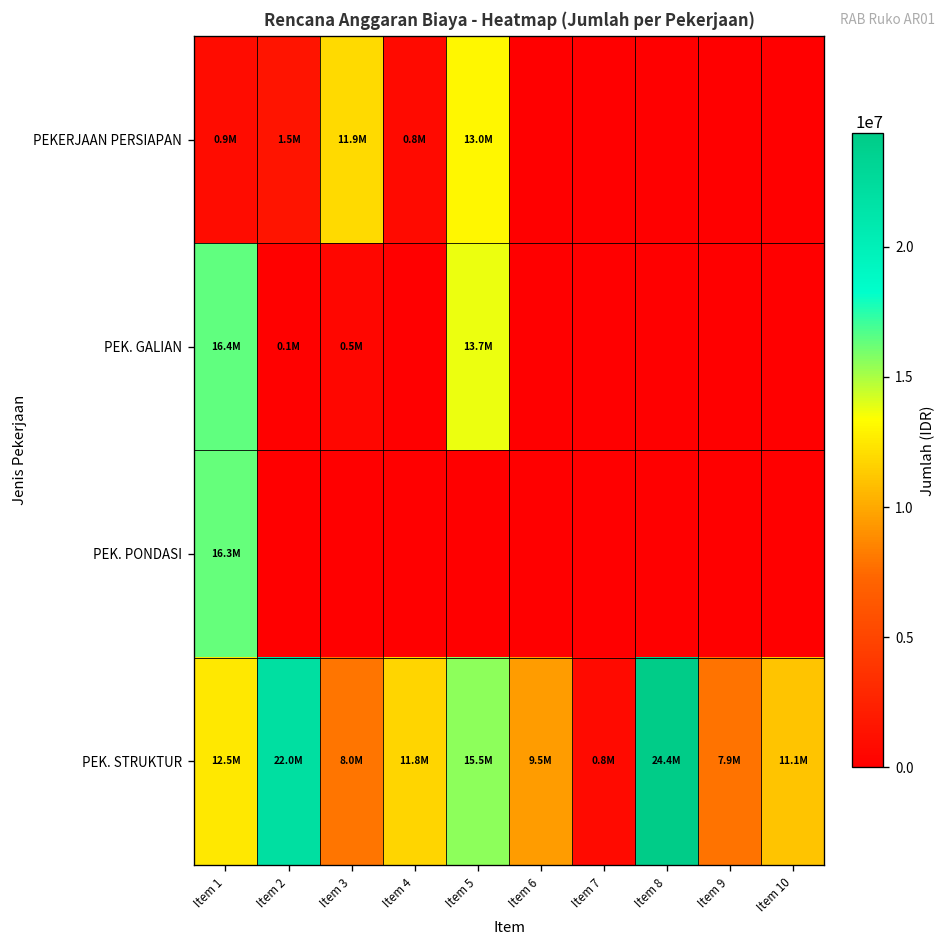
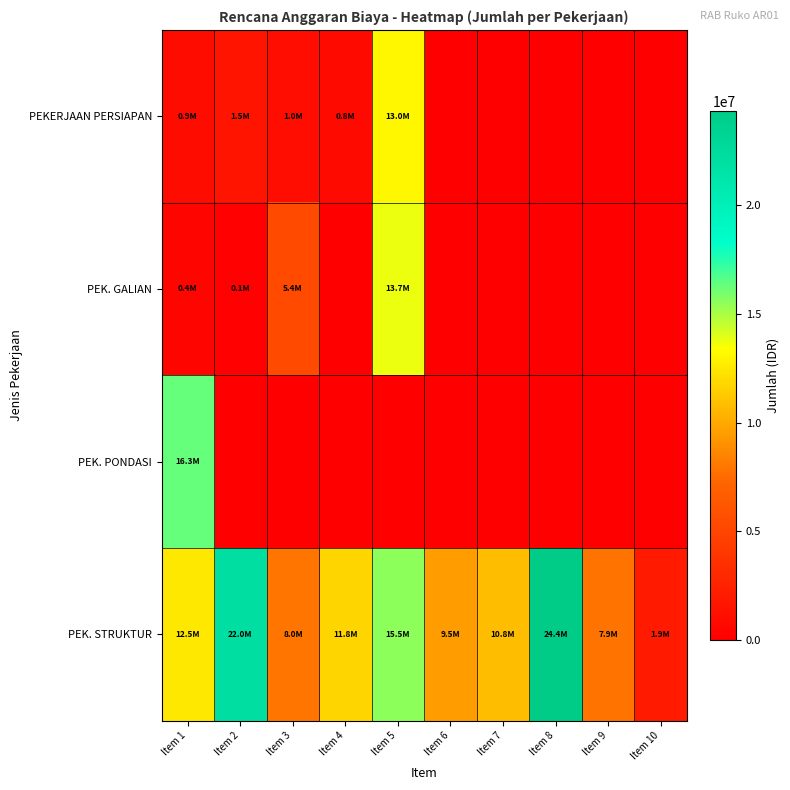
  {
    "PEKERJAAN PERSIAPAN": {
      "Item 1": "0.9M",
      "Item 2": "1.5M",
-     "Item 3": "11.9M",
+     "Item 3": "1.0M",
      "Item 4": "0.8M",
      "Item 5": "13.0M"
    },
    "PEK. GALIAN": {
-     "Item 1": "16.4M",
+     "Item 1": "0.4M",
      "Item 2": "0.1M",
-     "Item 3": "0.5M",
+     "Item 3": "5.4M",
      "Item 5": "13.7M"
    },
    "PEK. PONDASI": {
      "Item 1": "16.3M"
    },
    "PEK. STRUKTUR": {
      "Item 1": "12.5M",
      "Item 2": "22.0M",
      "Item 3": "8.0M",
      "Item 4": "11.8M",
      "Item 5": "15.5M",
      "Item 6": "9.5M",
-     "Item 7": "0.8M",
+     "Item 7": "10.8M",
      "Item 8": "24.4M",
      "Item 9": "7.9M",
-     "Item 10": "11.1M"
+     "Item 10": "1.9M"
    }
  }
